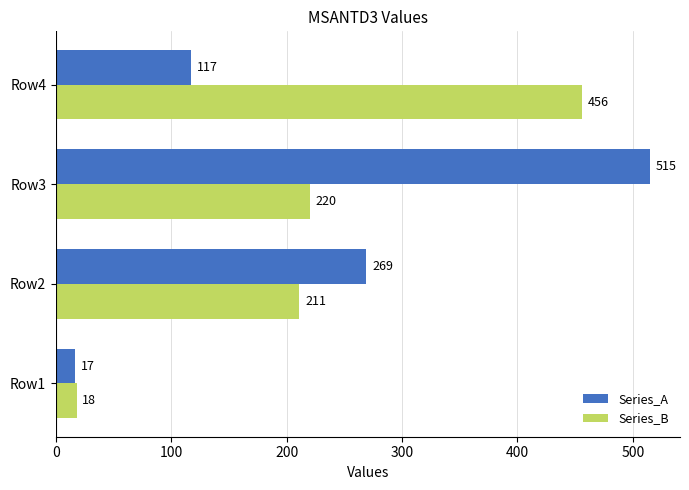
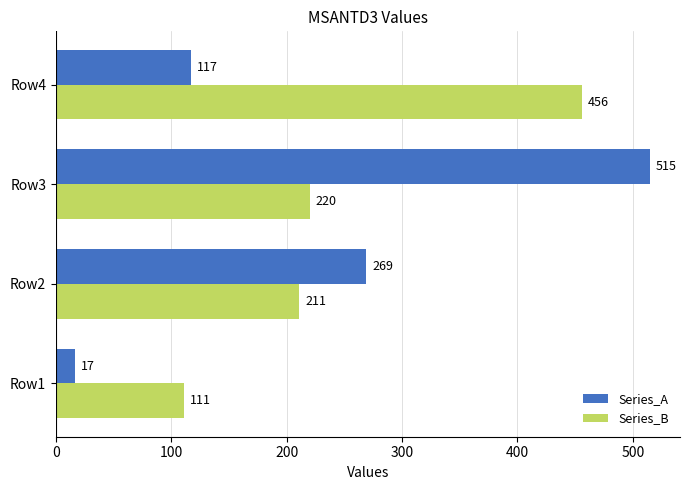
  {
    "Series_A": {
      "Row4": 117,
      "Row3": 515,
      "Row2": 269,
      "Row1": 17
    },
    "Series_B": {
      "Row4": 456,
      "Row3": 220,
      "Row2": 211,
-     "Row1": 18
+     "Row1": 111
    }
  }
